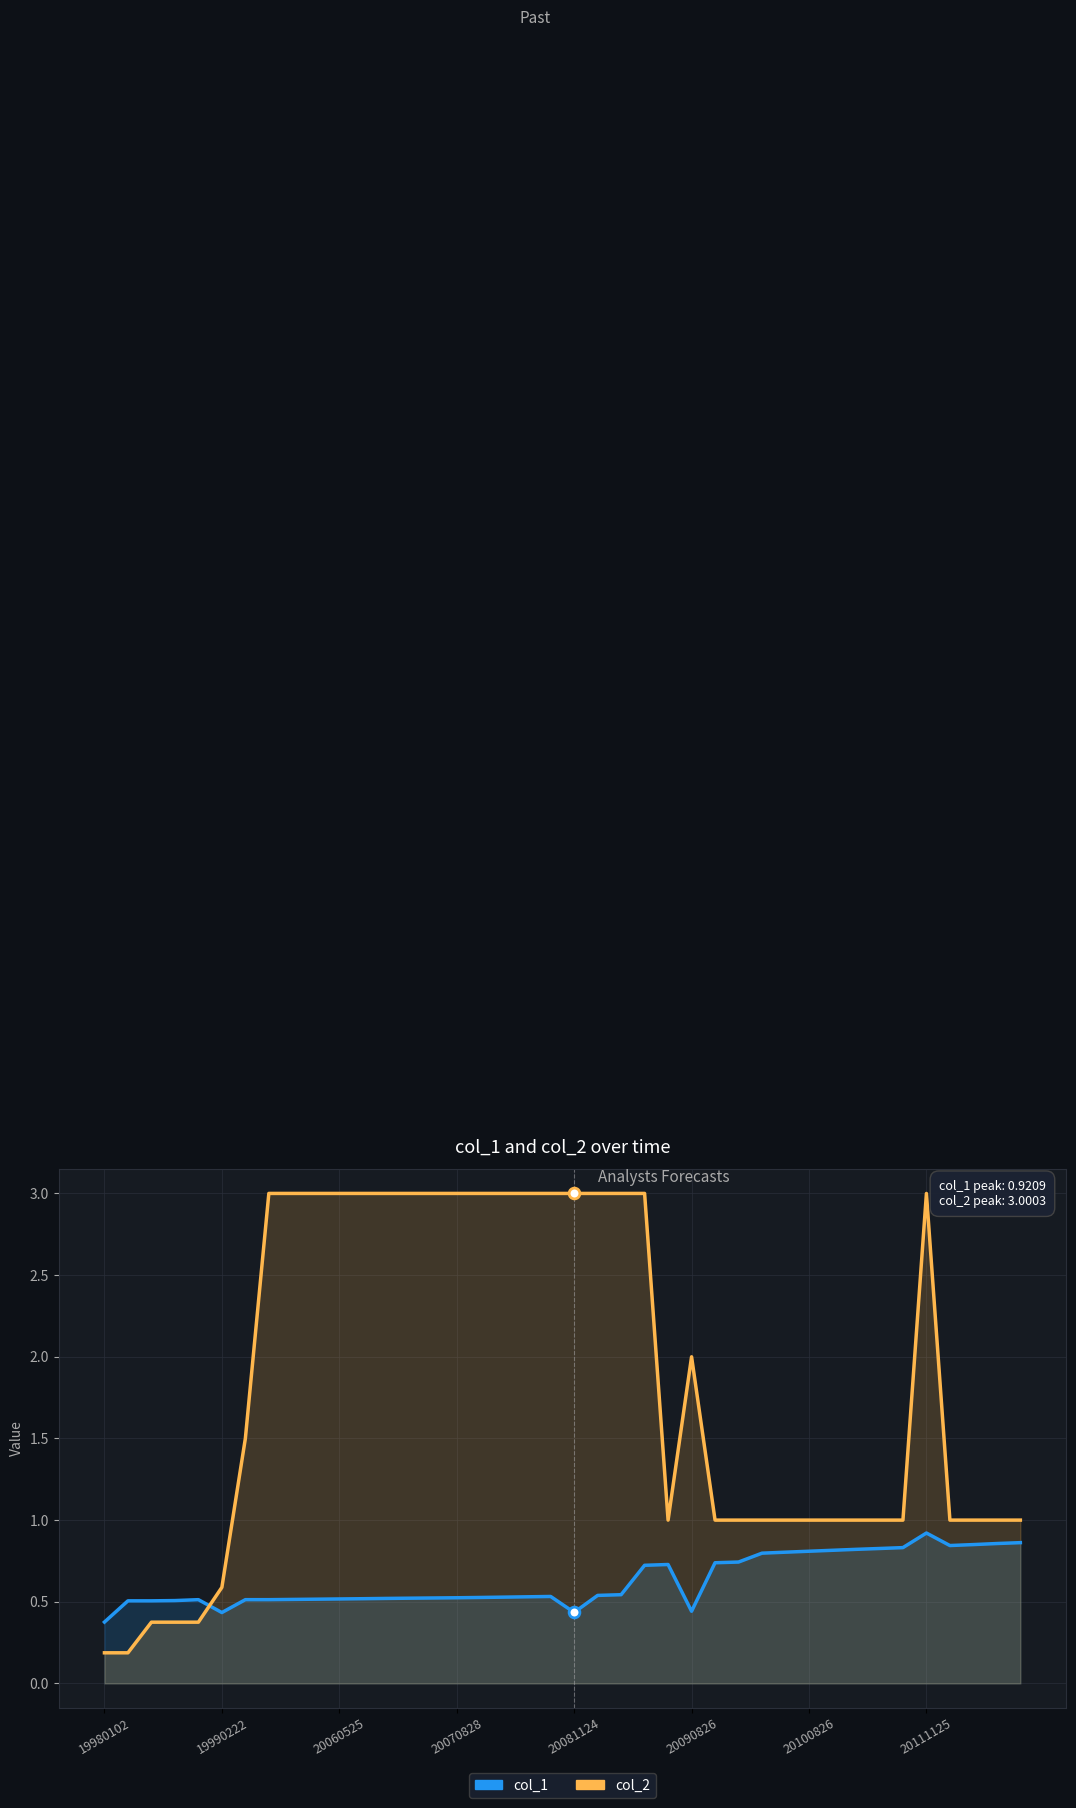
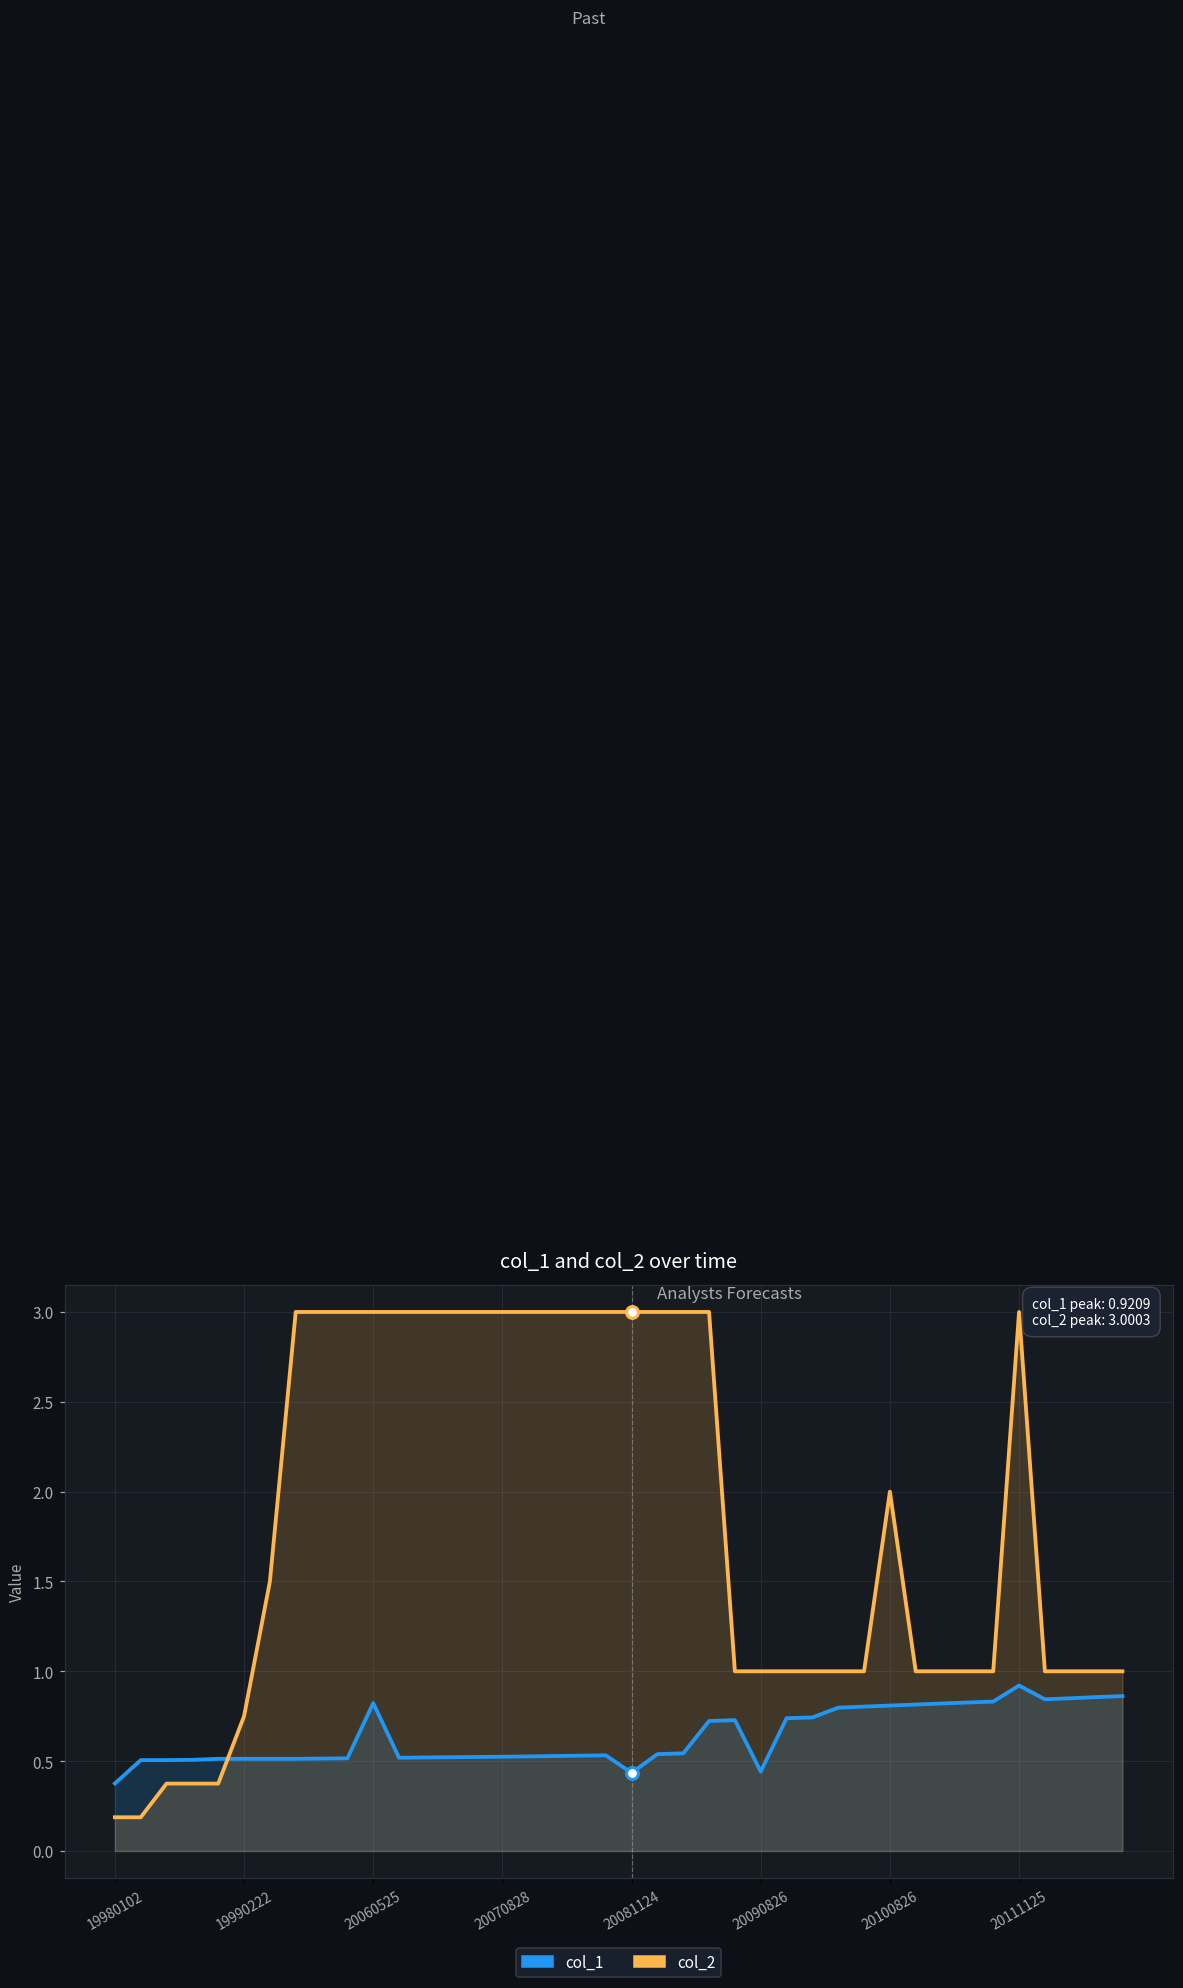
  {
    "col_1": {
      "19980102": 0.38,
-     "19990222": 0.43,
-     "20060525": 0.52,
+     "19990222": 0.51,
+     "20060525": 0.82,
      "20070828": 0.52,
      "20090826": 0.44,
      "20100826": 0.81,
      "20111125": 0.92
    },
    "col_2": {
      "19980102": 0.19,
-     "19990222": 0.59,
+     "19990222": 0.75,
      "20060525": 3.00,
      "20070828": 3.00,
-     "20090826": 2,
-     "20100826": 1
+     "20090826": 1,
+     "20100826": 2
    }
  }
